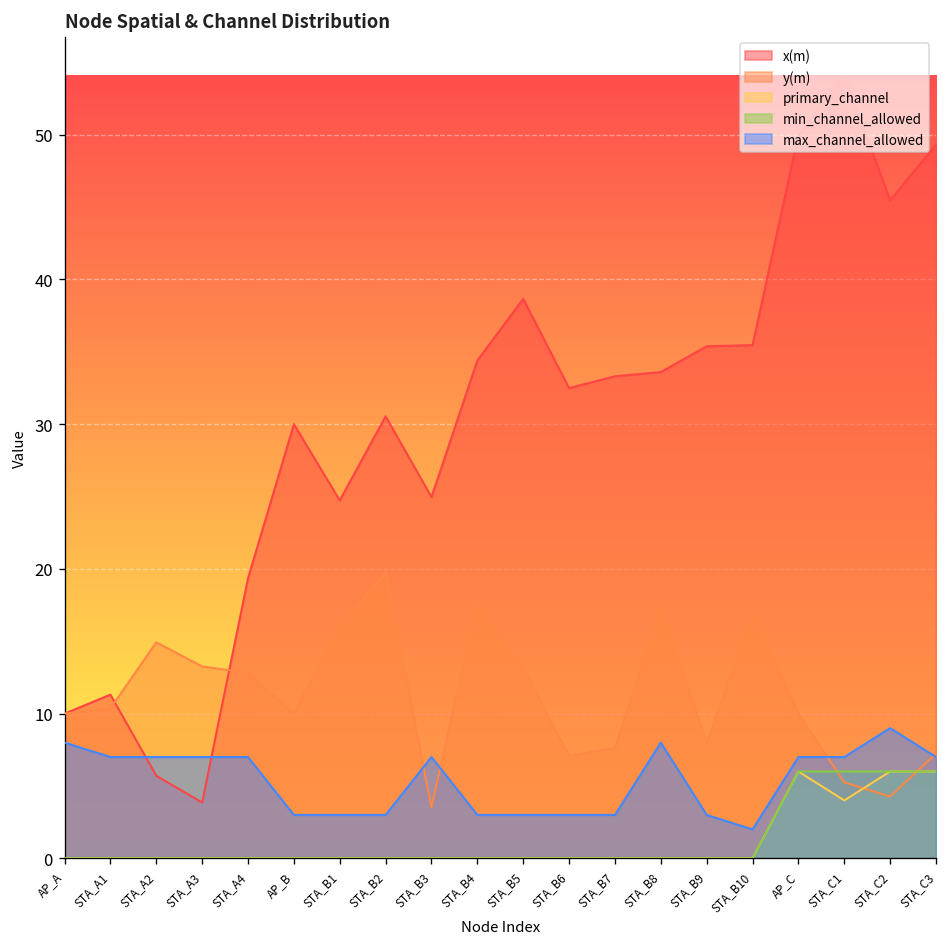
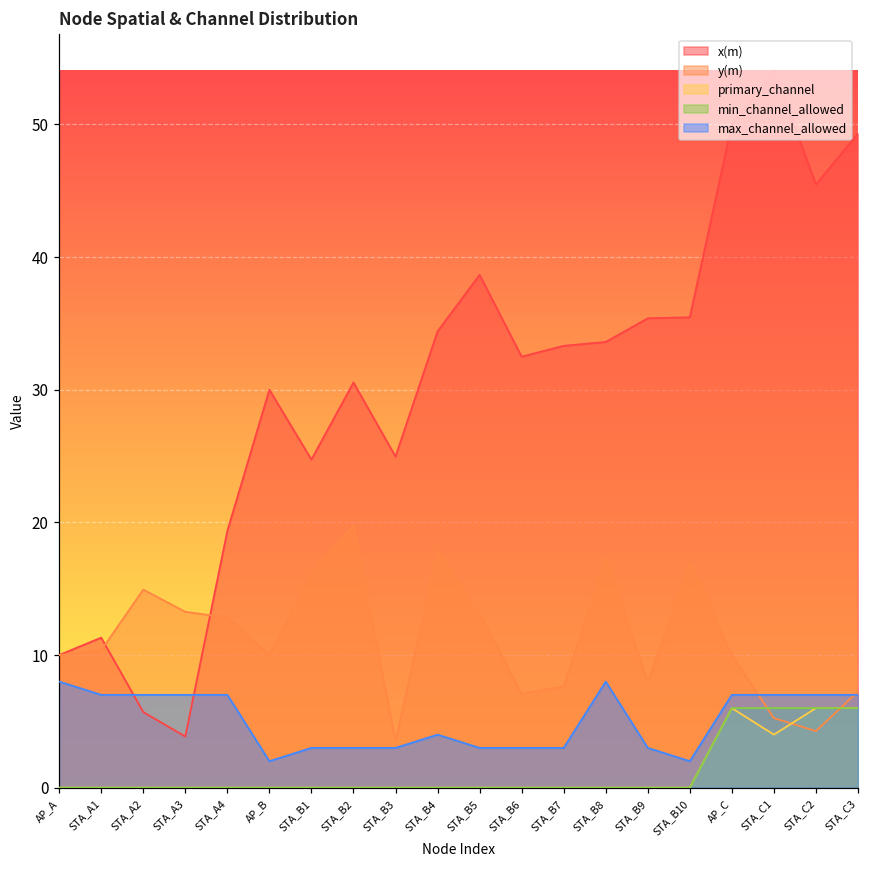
  {
    "min_channel_allowed": {
      "STA_C1": 6
    },
    "max_channel_allowed": {
      "AP_A": 8,
      "STA_A1": 7,
      "STA_A2": 7,
      "STA_A3": 7,
      "STA_A4": 7,
-     "AP_B": 3,
+     "AP_B": 2,
      "STA_B1": 3,
      "STA_B2": 3,
-     "STA_B3": 7,
-     "STA_B4": 3,
+     "STA_B3": 3,
+     "STA_B4": 4,
      "STA_B5": 3,
      "STA_B6": 3,
      "STA_B7": 3,
      "STA_B8": 8,
      "STA_B9": 3,
      "STA_B10": 2,
      "AP_C": 7,
      "STA_C1": 7,
-     "STA_C2": 9,
+     "STA_C2": 7,
      "STA_C3": 7
    }
  }
